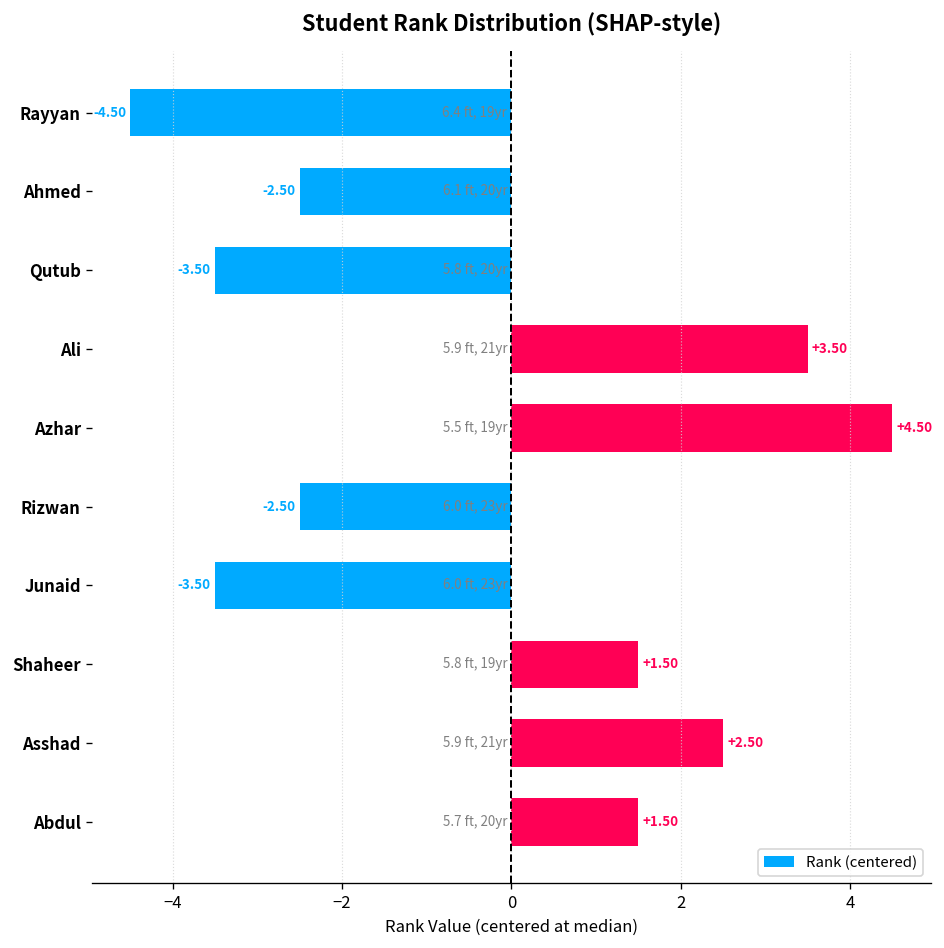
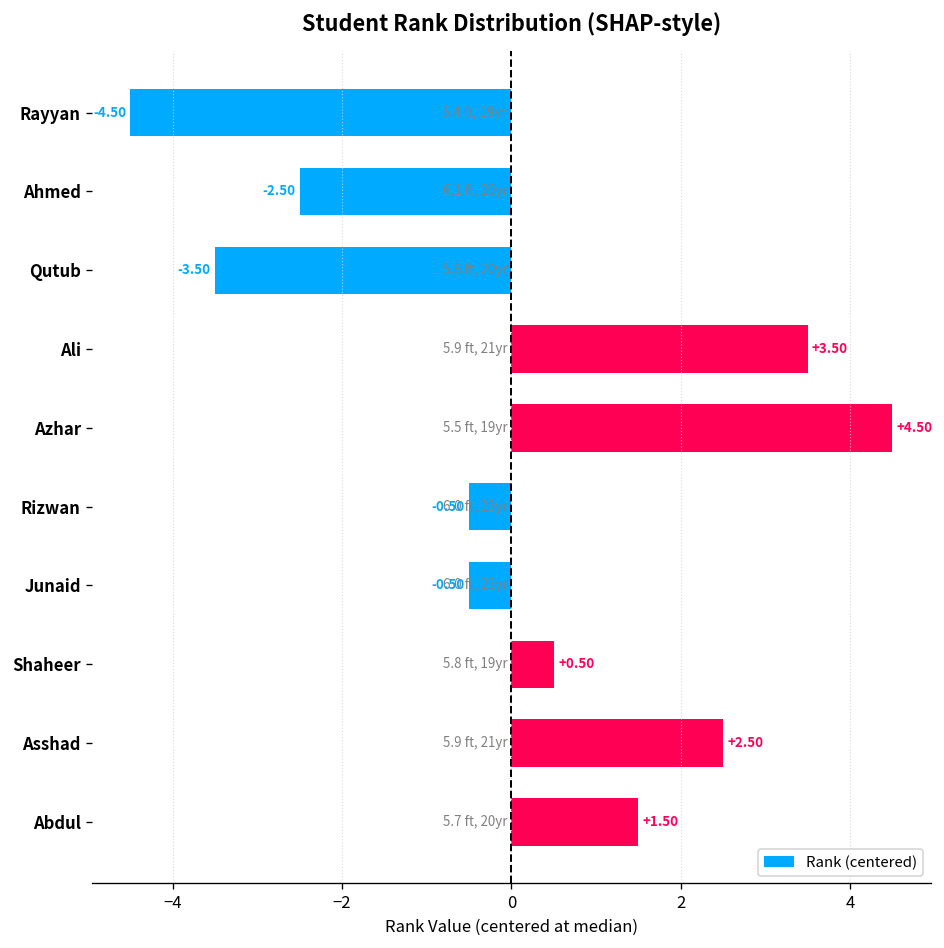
  {
    "Rayyan": "-4.50",
    "Ahmed": "-2.50",
    "Qutub": "-3.50",
    "Ali": "+3.50",
    "Azhar": "+4.50",
-   "Rizwan": "-2.50",
-   "Junaid": "-3.50",
-   "Shaheer": "+1.50",
+   "Rizwan": "-0.50",
+   "Junaid": "-0.50",
+   "Shaheer": "+0.50",
    "Asshad": "+2.50",
    "Abdul": "+1.50"
  }
